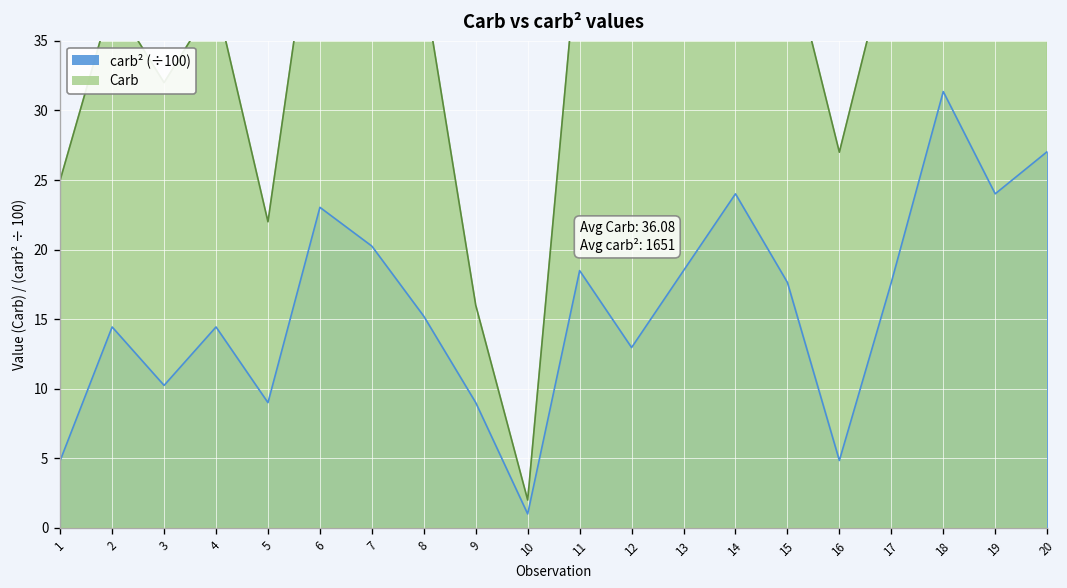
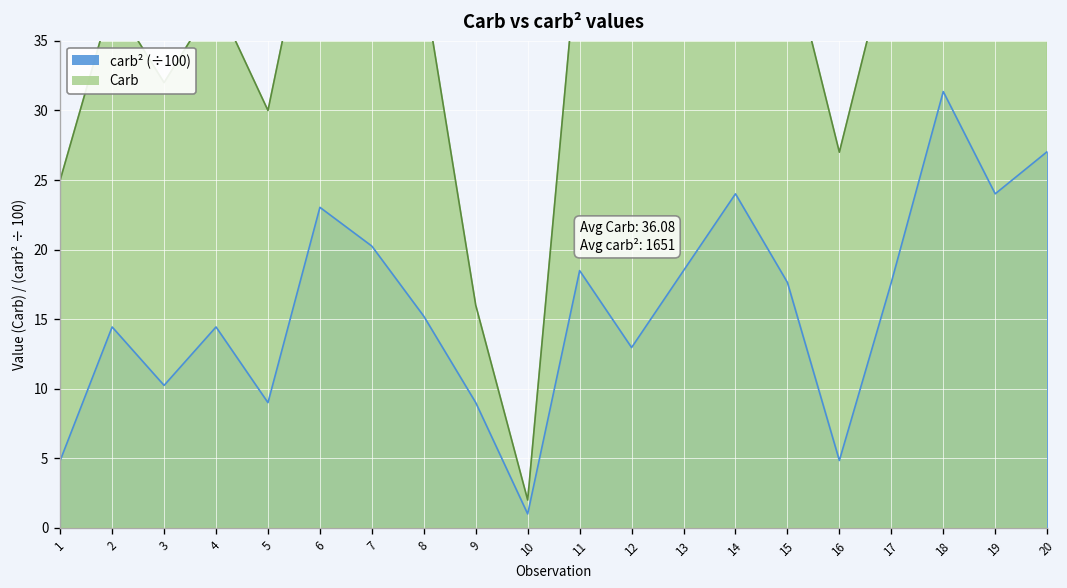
  {
    "Carb": {
      "1": 25,
-     "5": 22,
+     "5": 30,
      "9": 16,
      "10": 2,
      "16": 27
    }
  }
